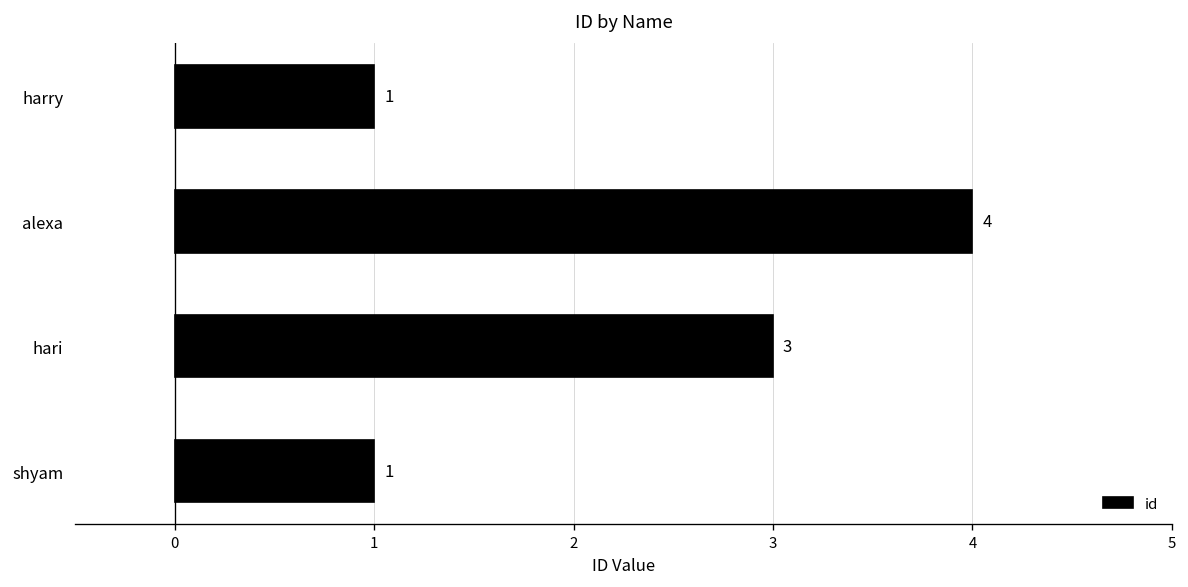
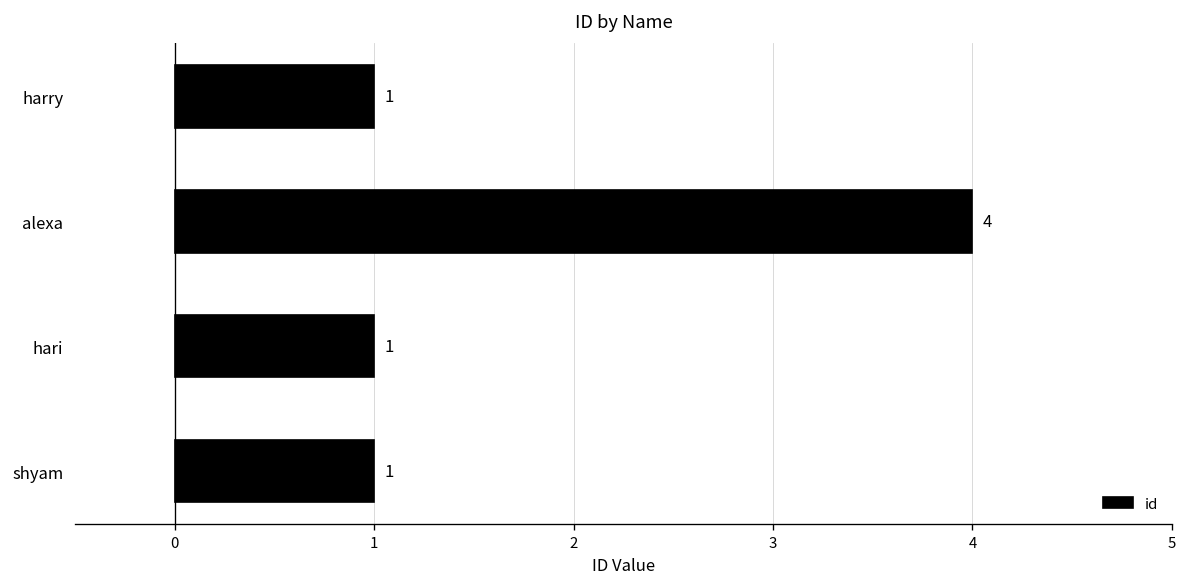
  {
    "harry": 1,
    "alexa": 4,
-   "hari": 3,
+   "hari": 1,
    "shyam": 1
  }
